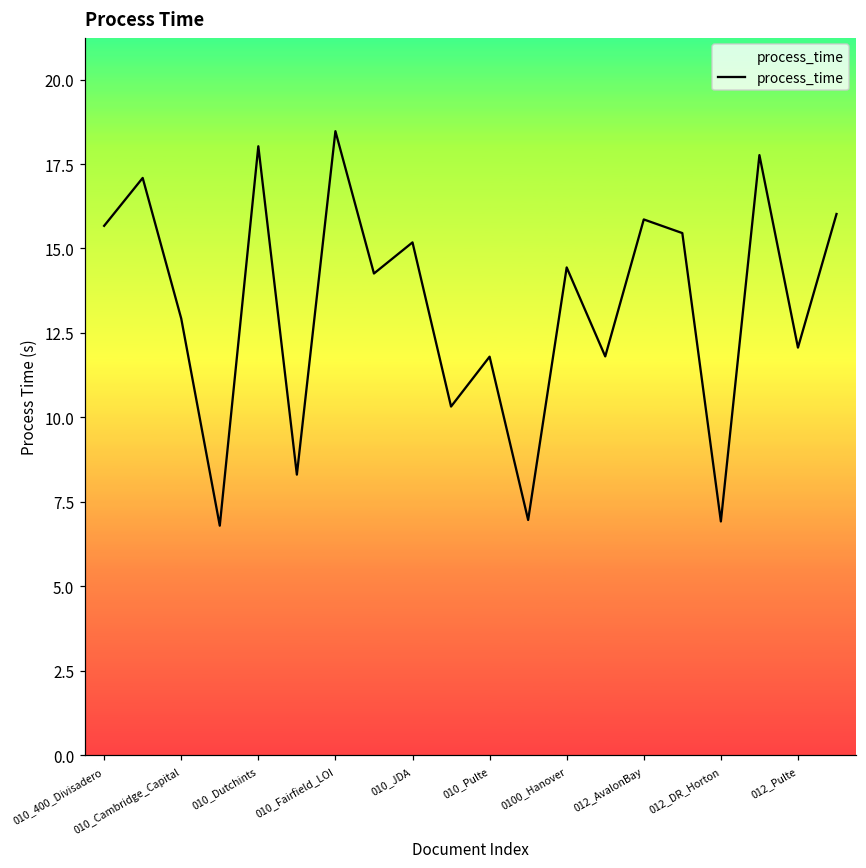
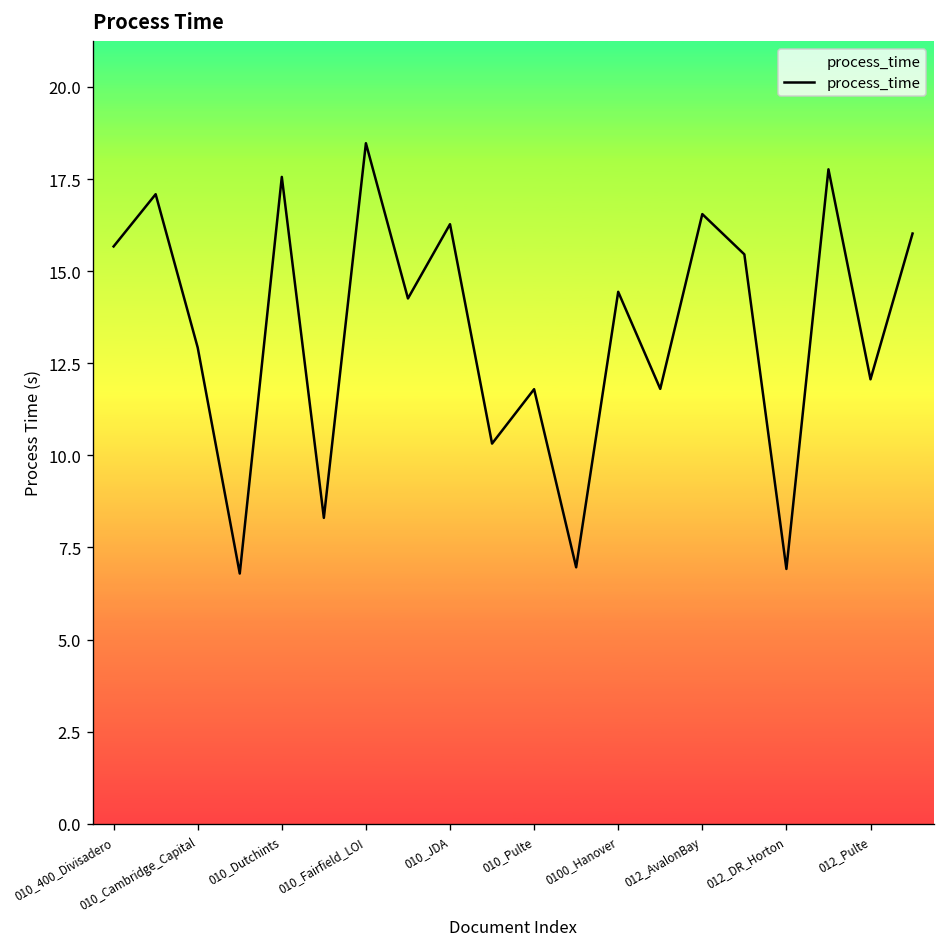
  {
    "010_400_Divisadero": 15.7,
    "010_Cambridge_Capital": 12.9,
-   "010_Dutchints": 18.0,
+   "010_Dutchints": 17.6,
    "010_Fairfield_LOI": 18.5,
-   "010_JDA": 15.2,
+   "010_JDA": 16.3,
    "010_Pulte": 11.8,
    "0100_Hanover": 14.4,
-   "012_AvalonBay": 15.9,
+   "012_AvalonBay": 16.5,
    "012_DR_Horton": 6.9,
    "012_Pulte": 12.1
  }
